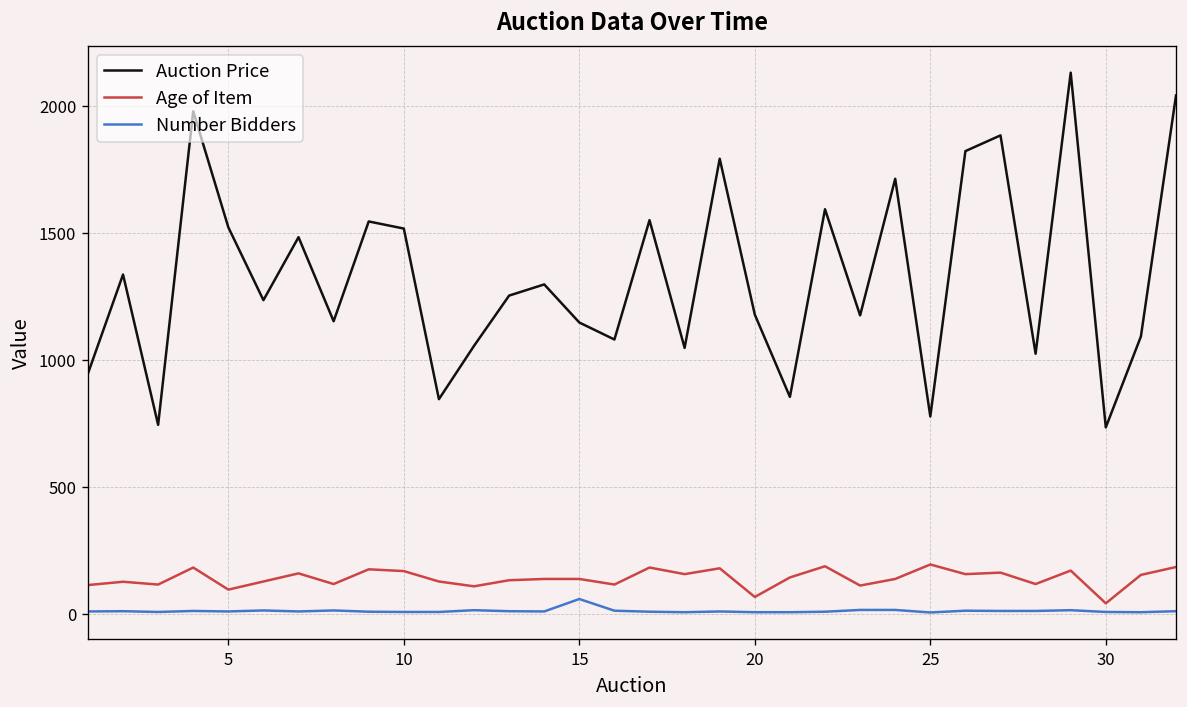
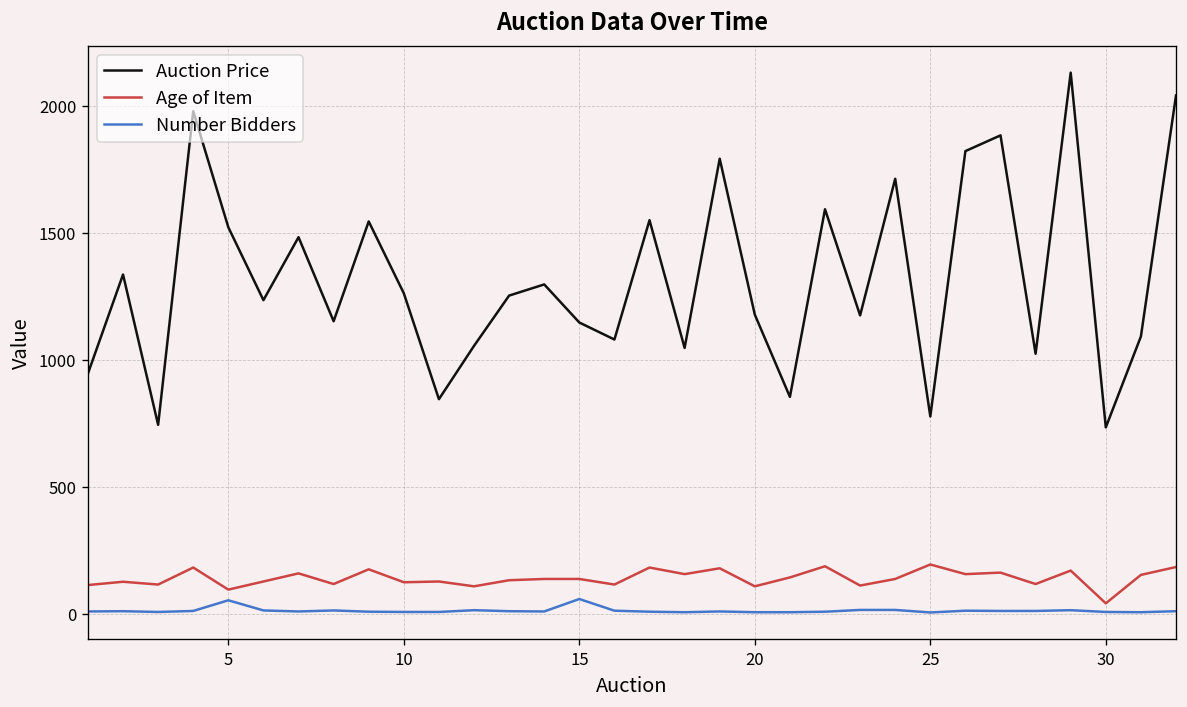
  {
    "Auction Price": {
      "5": 1520,
-     "10": 1520,
+     "10": 1260,
      "15": 1150,
      "20": 1180,
      "25": 780,
      "30": 730
    },
    "Age of Item": {
      "5": 100,
-     "10": 170,
+     "10": 120,
      "15": 140,
-     "20": 70,
+     "20": 110,
      "25": 190,
      "30": 40
    },
    "Number Bidders": {
-     "5": 10,
+     "5": 50,
      "10": 10,
      "15": 60,
      "20": 10,
      "25": 10,
      "30": 10
    }
  }
